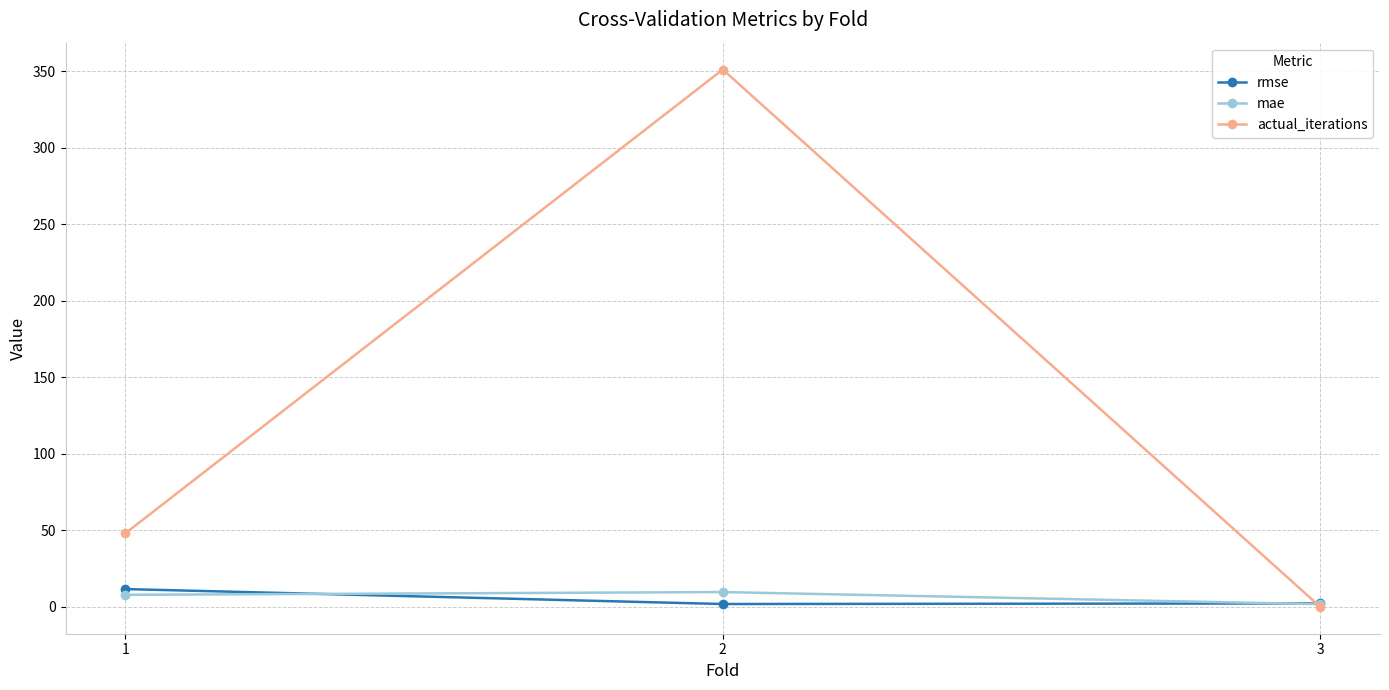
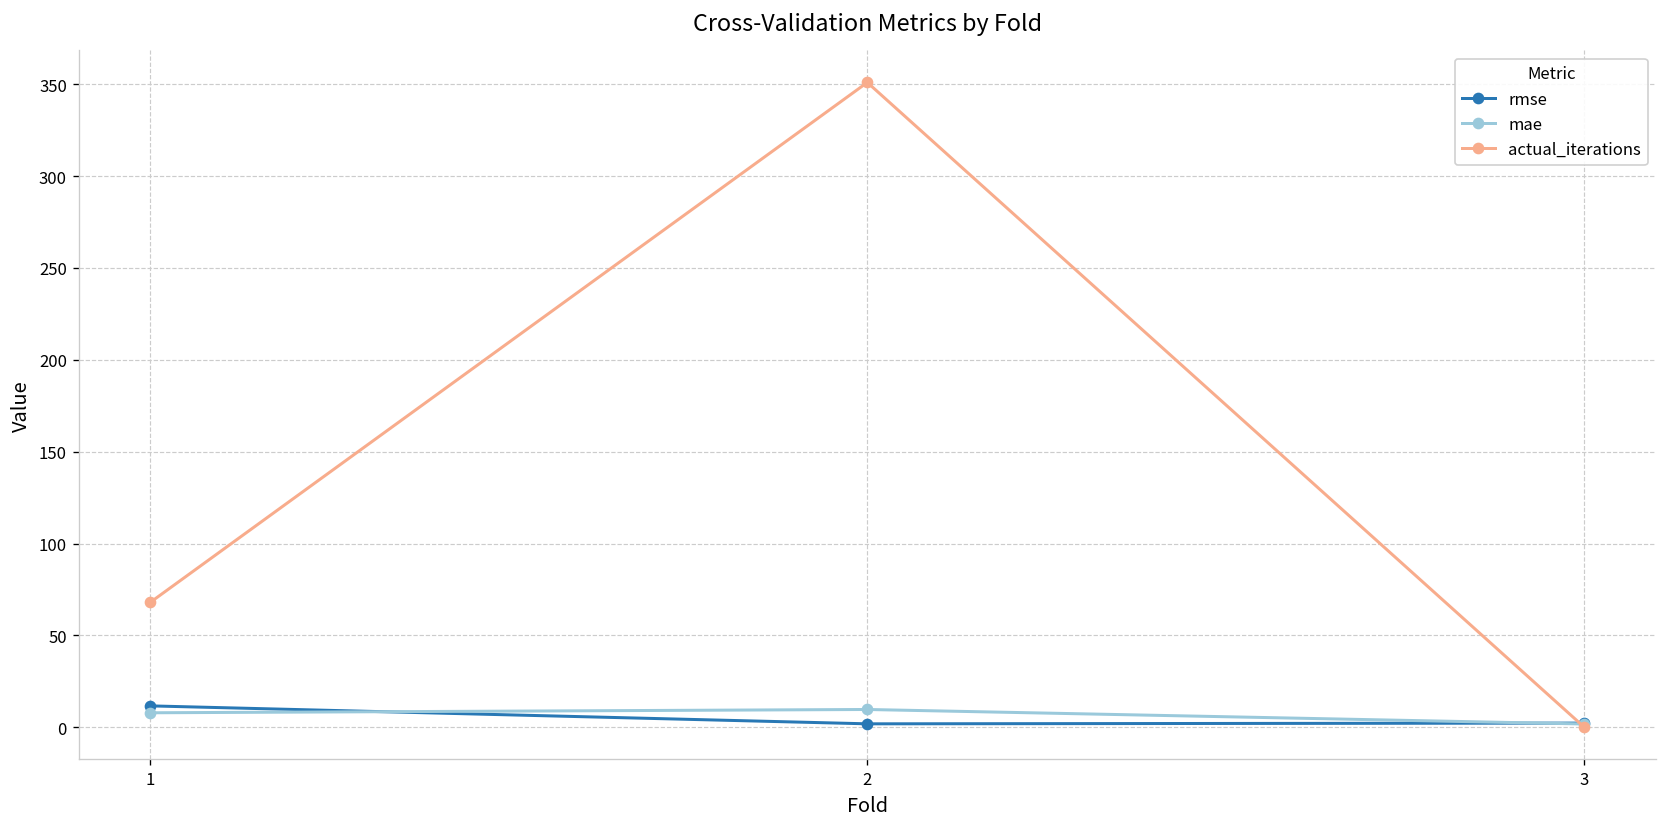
  {
    "rmse": {
      "1": 12,
      "2": 2
    },
    "mae": {
      "1": 8,
      "2": 10
    },
    "actual_iterations": {
-     "1": 48,
+     "1": 68,
      "2": 351,
      "3": 0
    }
  }
